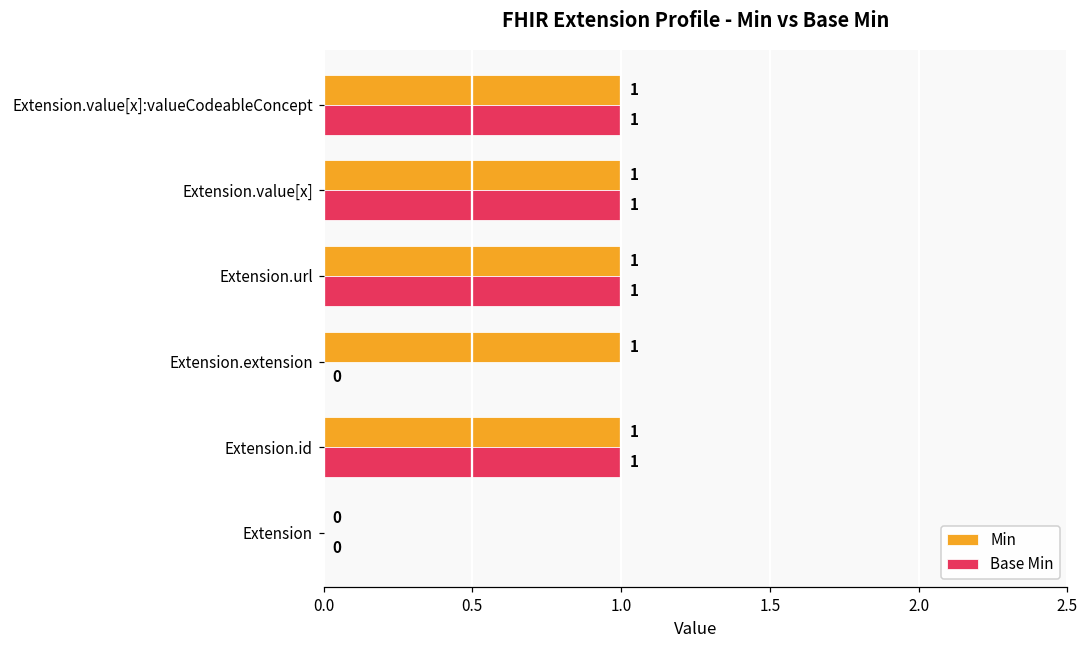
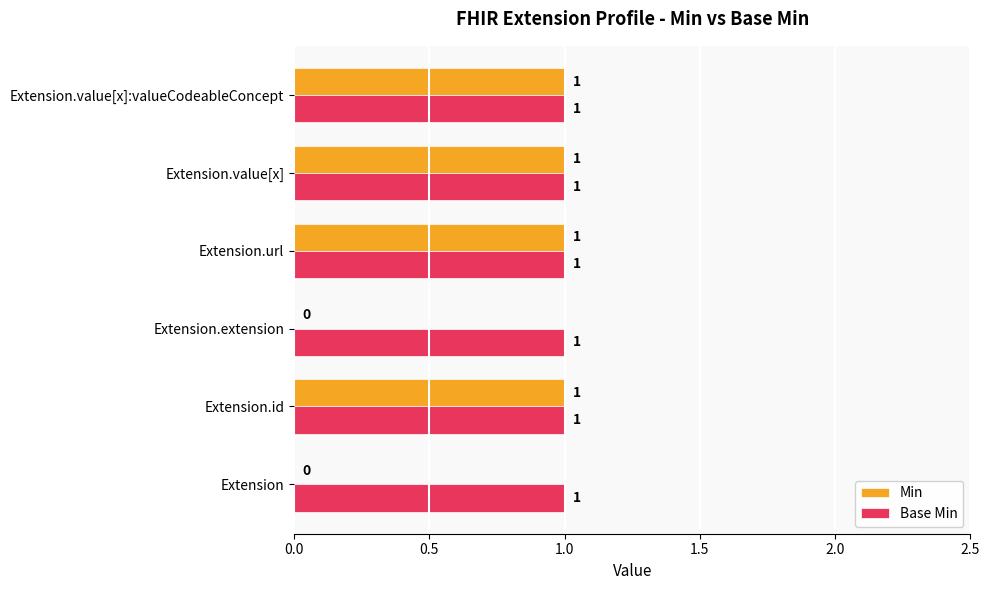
  {
    "Min": {
      "Extension.value[x]:valueCodeableConcept": 1,
      "Extension.value[x]": 1,
      "Extension.url": 1,
-     "Extension.extension": 1,
+     "Extension.extension": 0,
      "Extension.id": 1,
      "Extension": 0
    },
    "Base Min": {
      "Extension.value[x]:valueCodeableConcept": 1,
      "Extension.value[x]": 1,
      "Extension.url": 1,
-     "Extension.extension": 0,
+     "Extension.extension": 1,
      "Extension.id": 1,
-     "Extension": 0
+     "Extension": 1
    }
  }
